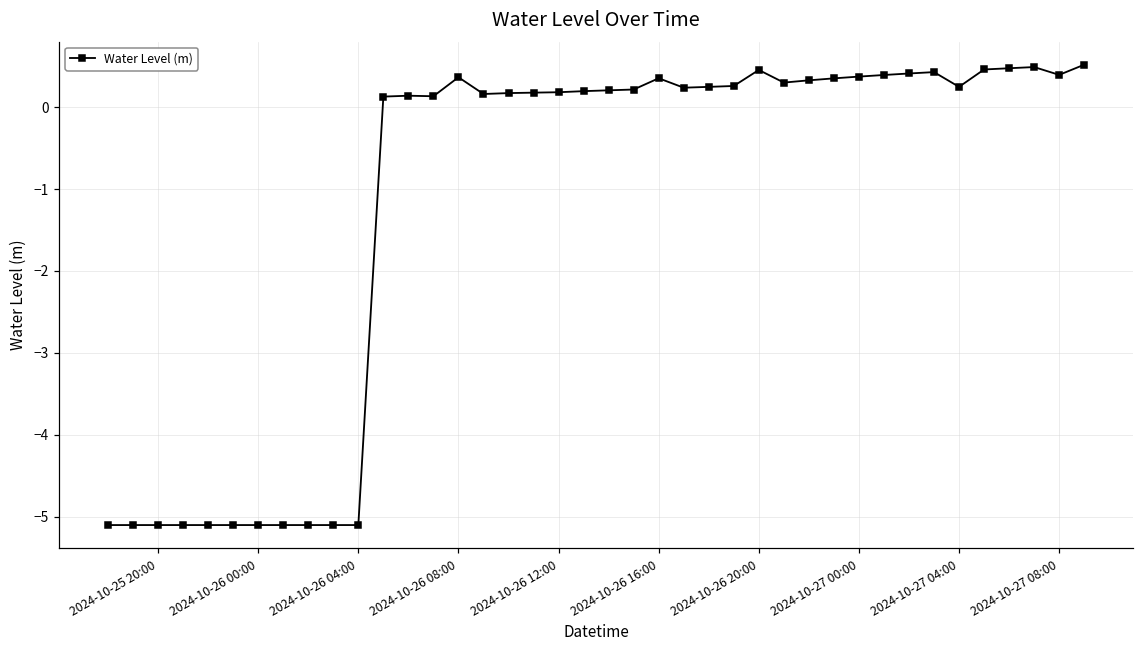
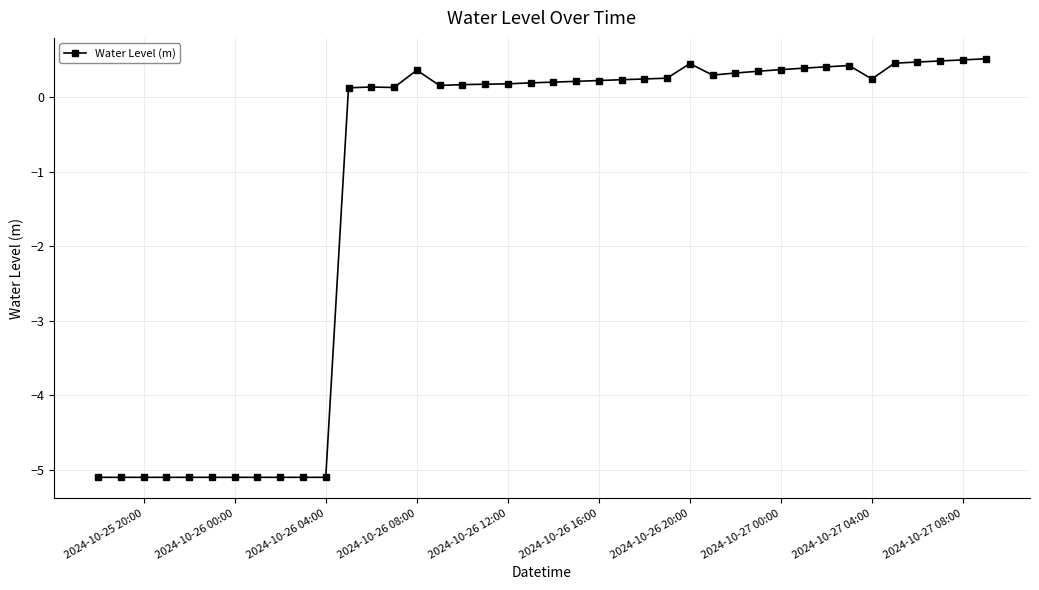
  {
    "2024-10-25 20:00": -5.1,
    "2024-10-26 00:00": -5.1,
    "2024-10-26 04:00": -5.1,
    "2024-10-26 08:00": 0.4,
    "2024-10-26 12:00": 0.2,
-   "2024-10-26 16:00": 0.4,
+   "2024-10-26 16:00": 0.2,
    "2024-10-26 20:00": 0.5,
    "2024-10-27 00:00": 0.4,
    "2024-10-27 04:00": 0.2,
-   "2024-10-27 08:00": 0.4
+   "2024-10-27 08:00": 0.5
  }
